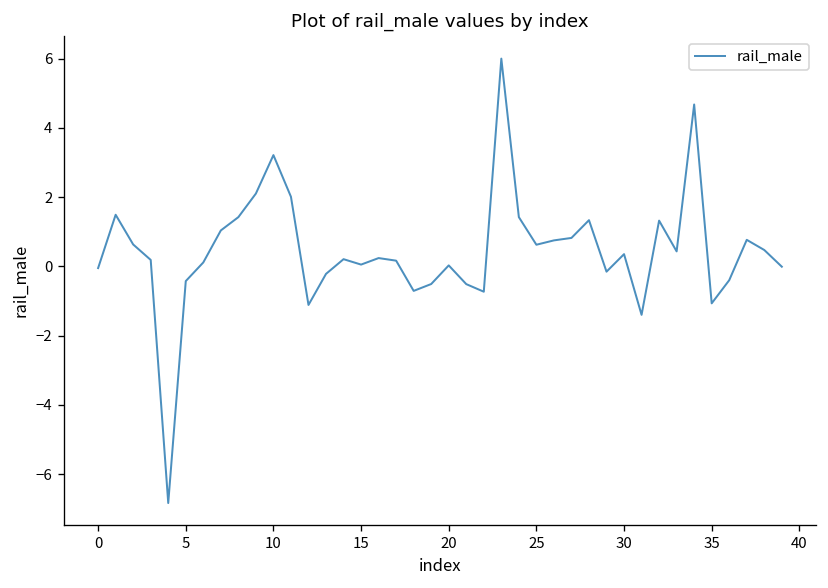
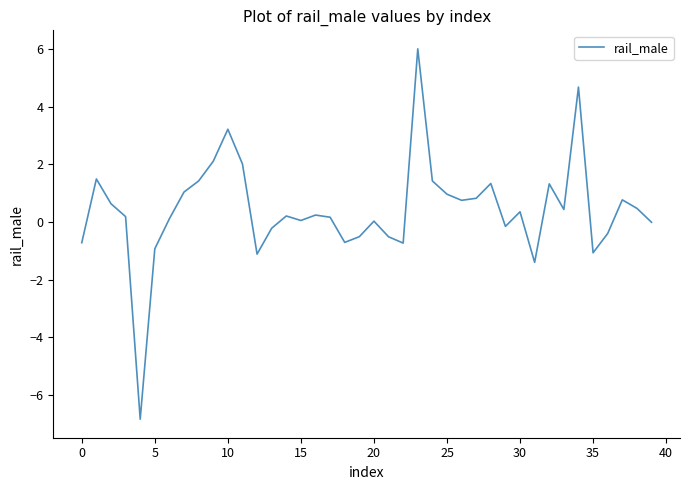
  {
-   "0": 0.0,
-   "5": -0.4,
+   "0": -0.7,
+   "5": -0.9,
    "10": 3.2,
    "15": 0.1,
    "20": 0.0,
-   "25": 0.6,
+   "25": 1.0,
    "30": 0.4,
    "35": -1.1
  }
